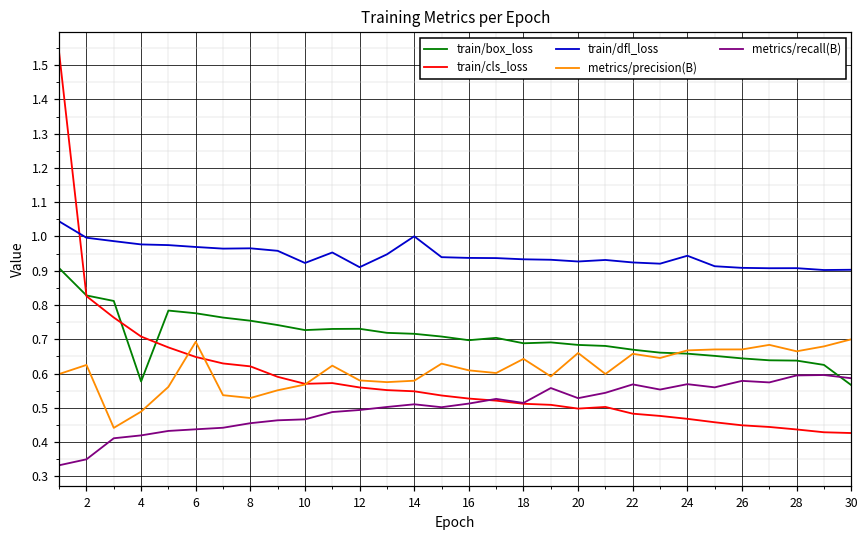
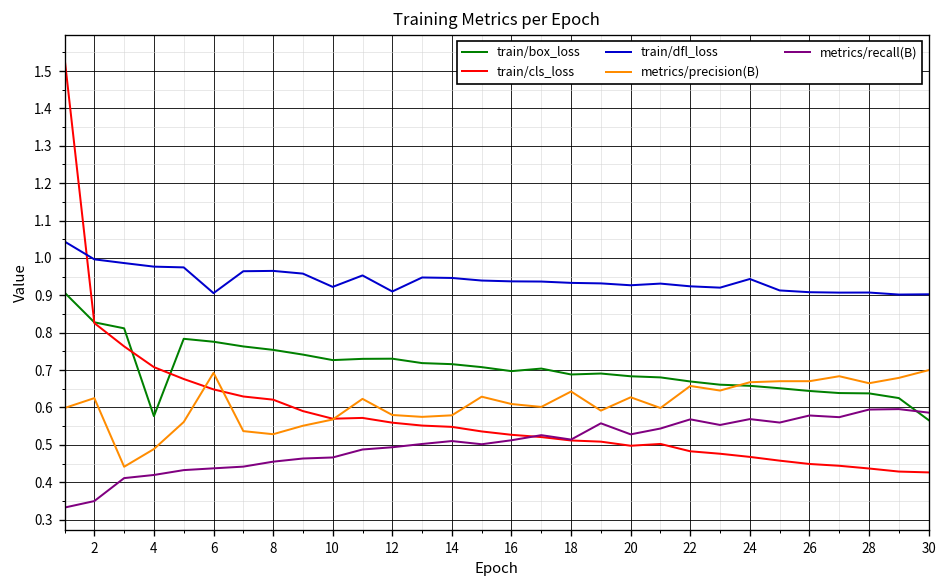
  {
    "train/box_loss": {
      "4": 0.58,
      "6": 0.78,
      "8": 0.75,
      "10": 0.73,
      "12": 0.73,
      "14": 0.72,
      "16": 0.70,
      "18": 0.69,
      "20": 0.68,
      "22": 0.67,
      "24": 0.66,
      "26": 0.64,
      "28": 0.64,
      "30": 0.57
    },
    "train/cls_loss": {
      "4": 0.71,
      "6": 0.65,
      "8": 0.62,
      "12": 0.56,
      "14": 0.55,
      "16": 0.53,
      "20": 0.50,
      "22": 0.48,
      "24": 0.47,
      "26": 0.45,
      "28": 0.44,
      "30": 0.43
    },
    "train/dfl_loss": {
      "2": 1.00,
      "4": 0.98,
-     "6": 0.97,
+     "6": 0.91,
      "8": 0.97,
      "10": 0.92,
      "12": 0.91,
-     "14": 1.00,
+     "14": 0.95,
      "16": 0.94,
      "18": 0.93,
      "20": 0.93,
      "22": 0.92,
      "24": 0.94,
      "26": 0.91,
      "28": 0.91,
      "30": 0.90
    },
    "metrics/precision(B)": {
      "2": 0.63,
      "4": 0.49,
      "6": 0.69,
      "8": 0.53,
      "12": 0.58,
      "14": 0.58,
      "16": 0.61,
      "18": 0.64,
-     "20": 0.66,
+     "20": 0.63,
      "22": 0.66,
      "24": 0.67,
      "26": 0.67,
      "28": 0.66,
      "30": 0.70
    },
    "metrics/recall(B)": {
      "2": 0.35,
      "4": 0.42,
      "6": 0.44,
      "8": 0.46,
      "10": 0.47,
      "12": 0.49,
      "14": 0.51,
      "16": 0.51,
      "20": 0.53,
      "22": 0.57,
      "24": 0.57,
      "26": 0.58,
      "28": 0.59,
      "30": 0.59
    }
  }
